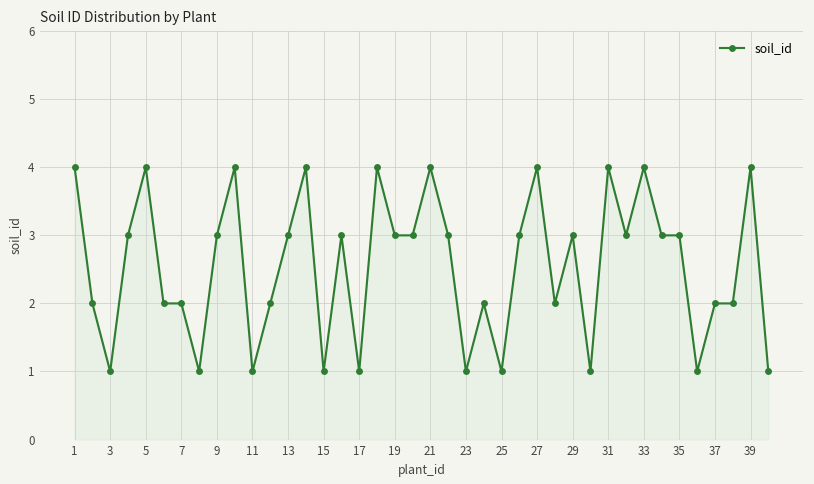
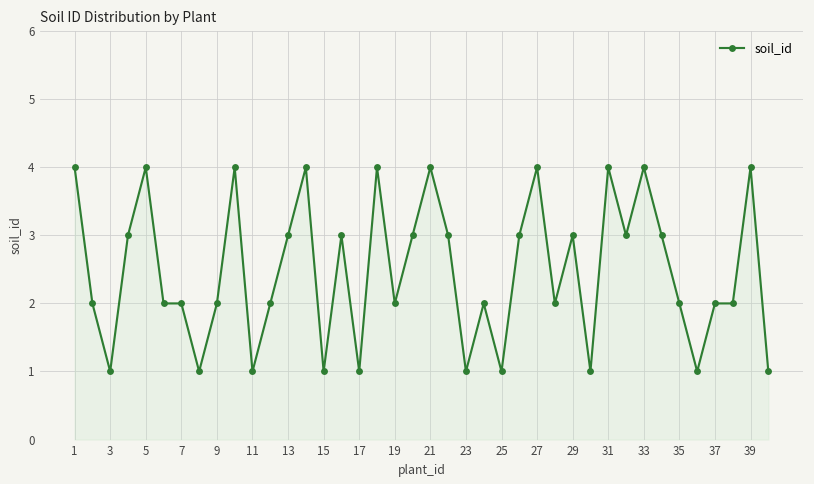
  {
    "1": 4,
    "3": 1,
    "5": 4,
    "7": 2,
-   "9": 3,
+   "9": 2,
    "11": 1,
    "13": 3,
    "15": 1,
    "17": 1,
-   "19": 3,
+   "19": 2,
    "21": 4,
    "23": 1,
    "25": 1,
    "27": 4,
    "29": 3,
    "31": 4,
    "33": 4,
-   "35": 3,
+   "35": 2,
    "37": 2,
    "39": 4
  }
